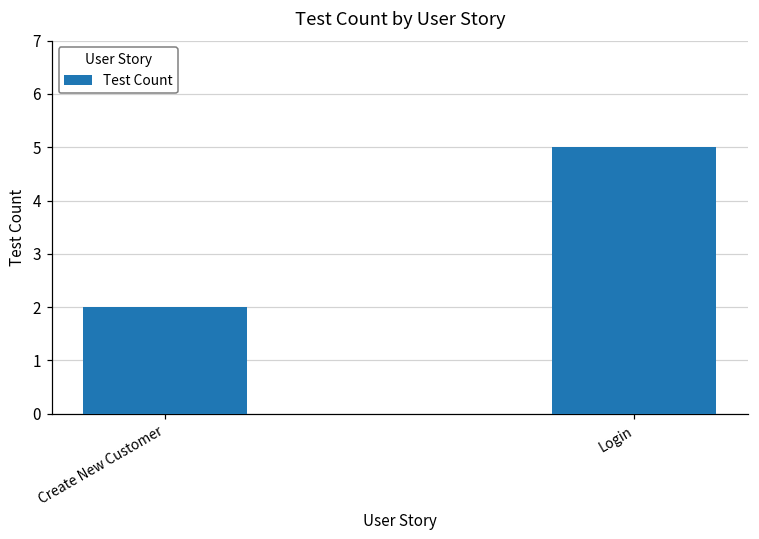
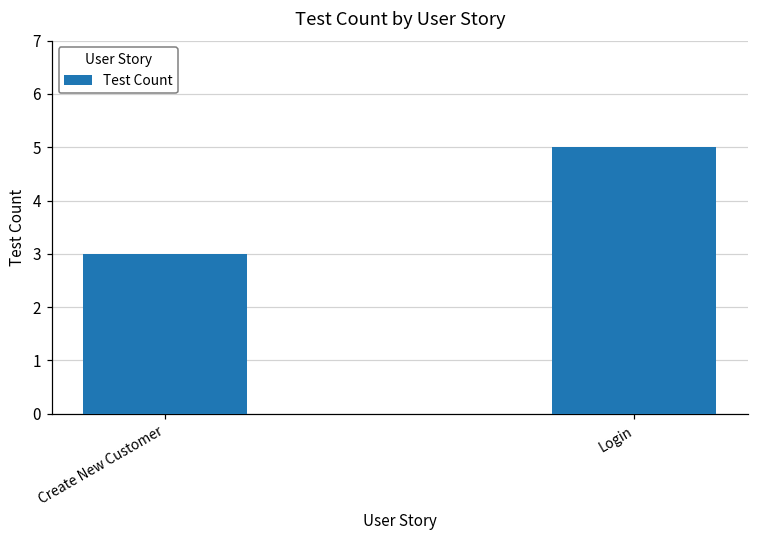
  {
-   "Create New Customer": 2,
+   "Create New Customer": 3,
    "Login": 5
  }
